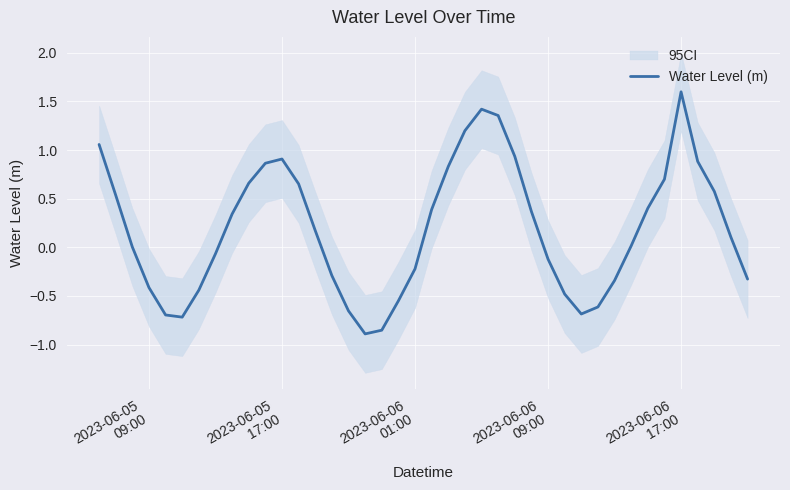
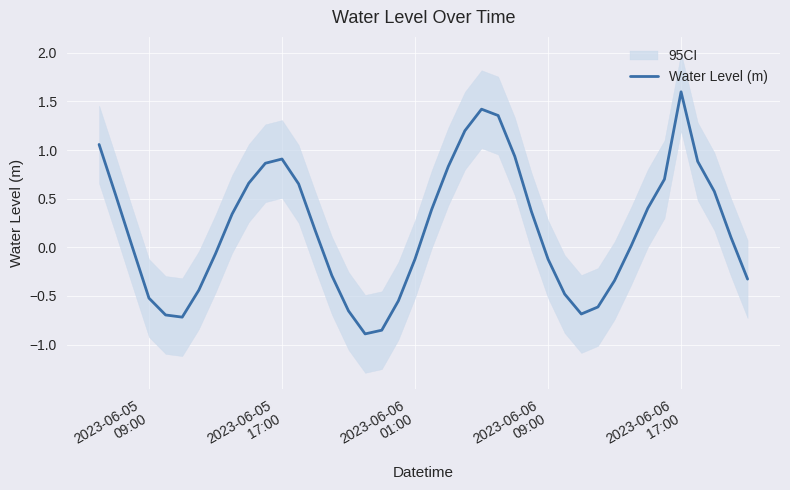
  {
    "Water Level (m)": {
-     "2023-06-05 09:00": -0.4,
+     "2023-06-05 09:00": -0.5,
      "2023-06-05 17:00": 0.9,
-     "2023-06-06 01:00": -0.2,
+     "2023-06-06 01:00": -0.1,
      "2023-06-06 09:00": -0.1,
      "2023-06-06 17:00": 1.6
    }
  }
